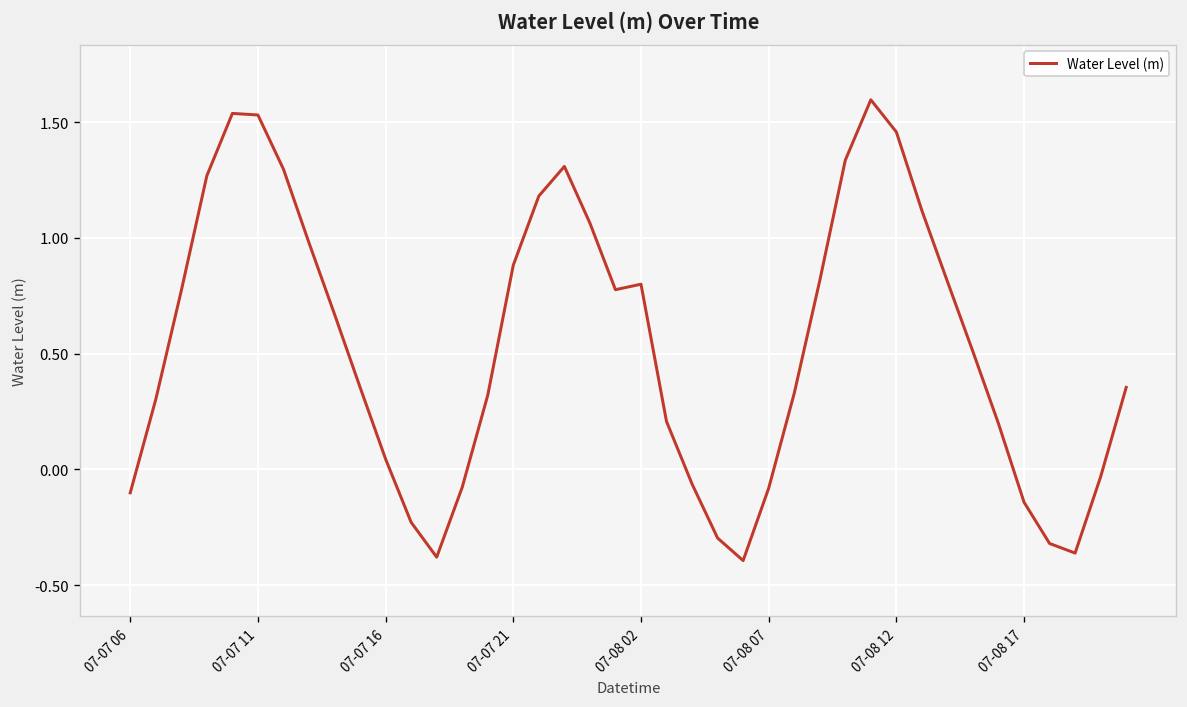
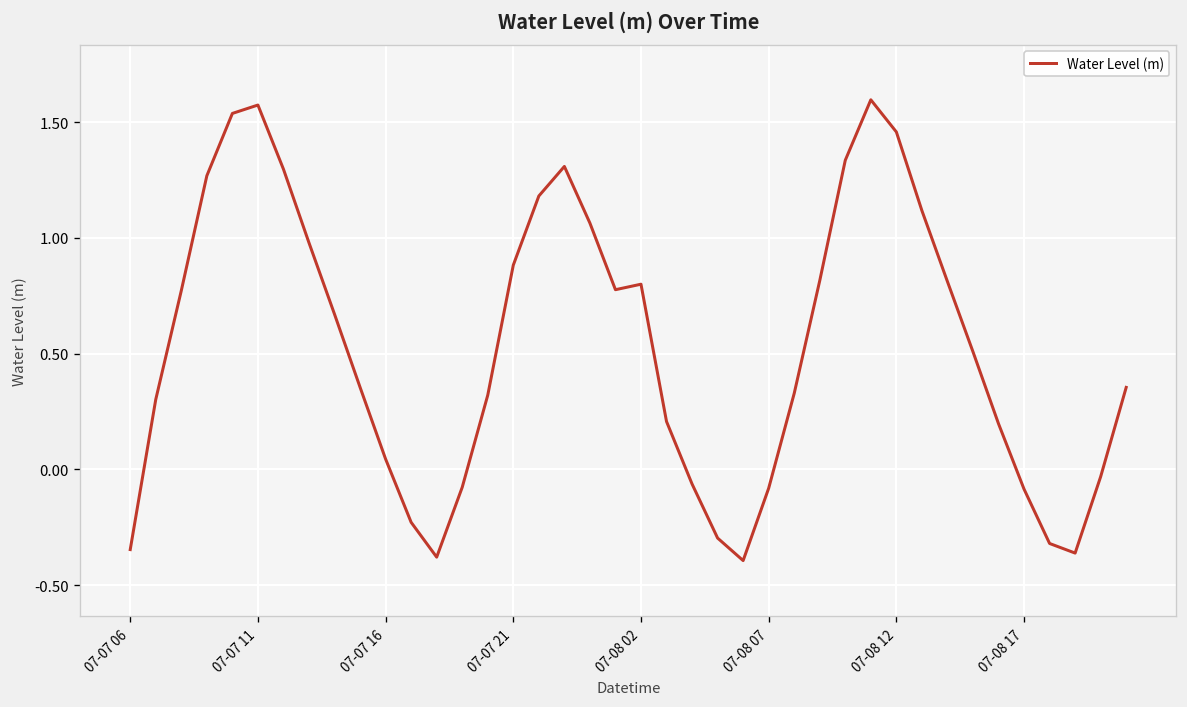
  {
-   "07-07 06": -0.10,
-   "07-07 11": 1.53,
+   "07-07 06": -0.35,
+   "07-07 11": 1.57,
    "07-07 16": 0.04,
    "07-07 21": 0.88,
    "07-08 02": 0.80,
    "07-08 07": -0.08,
    "07-08 12": 1.46,
-   "07-08 17": -0.14
+   "07-08 17": -0.08
  }
